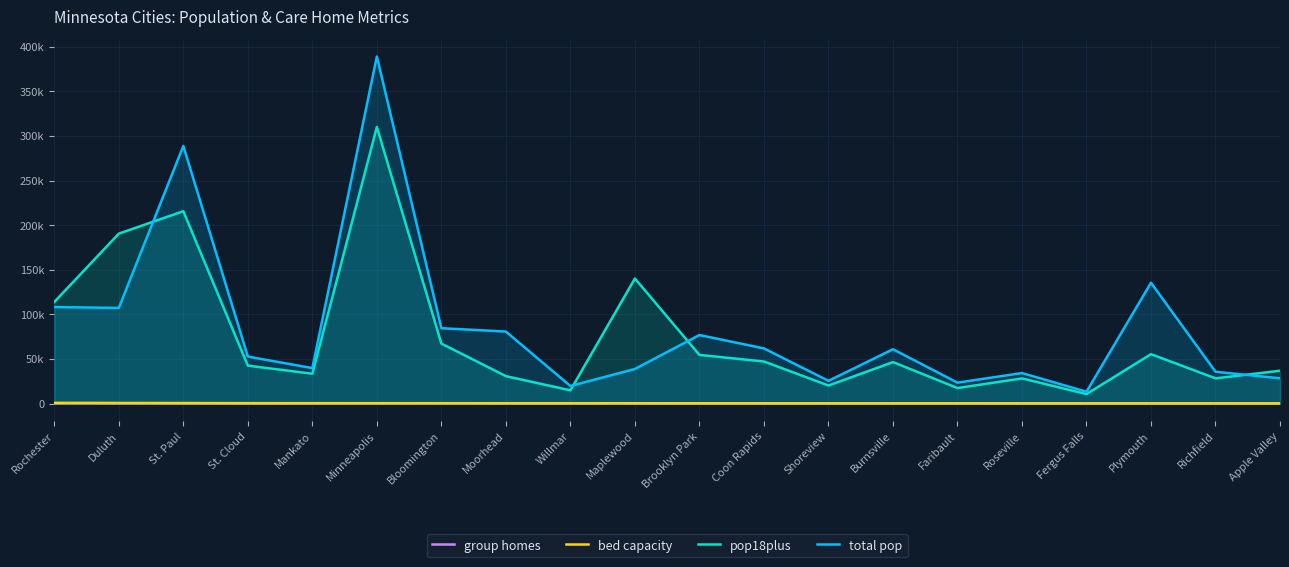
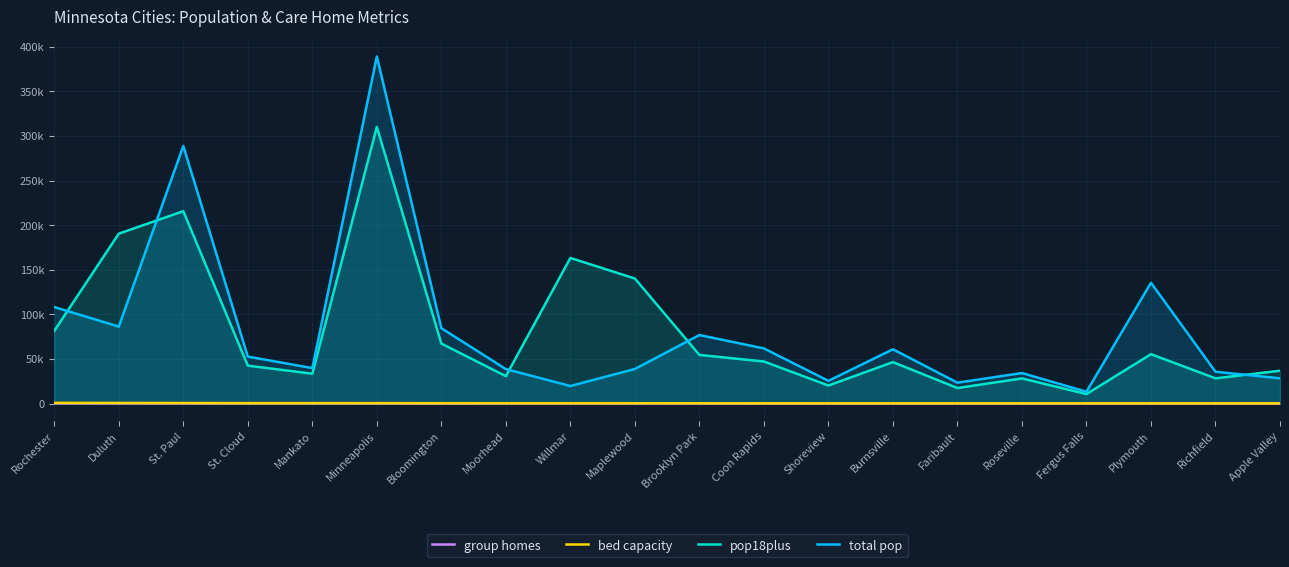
  {
    "pop18plus": {
-     "Rochester": 110000,
+     "Rochester": 80000,
      "Duluth": 190000,
      "St. Paul": 220000,
      "St. Cloud": 40000,
      "Mankato": 30000,
      "Minneapolis": 310000,
      "Bloomington": 70000,
      "Moorhead": 30000,
-     "Willmar": 10000,
+     "Willmar": 160000,
      "Maplewood": 140000,
      "Brooklyn Park": 50000,
      "Coon Rapids": 50000,
      "Shoreview": 20000,
      "Burnsville": 50000,
      "Faribault": 20000,
      "Roseville": 30000,
      "Plymouth": 60000,
      "Richfield": 30000,
      "Apple Valley": 40000
    },
    "total pop": {
      "Rochester": 110000,
-     "Duluth": 110000,
+     "Duluth": 90000,
      "St. Paul": 290000,
      "St. Cloud": 50000,
      "Mankato": 40000,
      "Minneapolis": 390000,
      "Bloomington": 80000,
-     "Moorhead": 80000,
+     "Moorhead": 40000,
      "Willmar": 20000,
      "Maplewood": 40000,
      "Brooklyn Park": 80000,
      "Coon Rapids": 60000,
      "Shoreview": 30000,
      "Burnsville": 60000,
      "Faribault": 20000,
      "Roseville": 30000,
      "Plymouth": 140000,
      "Richfield": 40000,
      "Apple Valley": 30000
    }
  }
